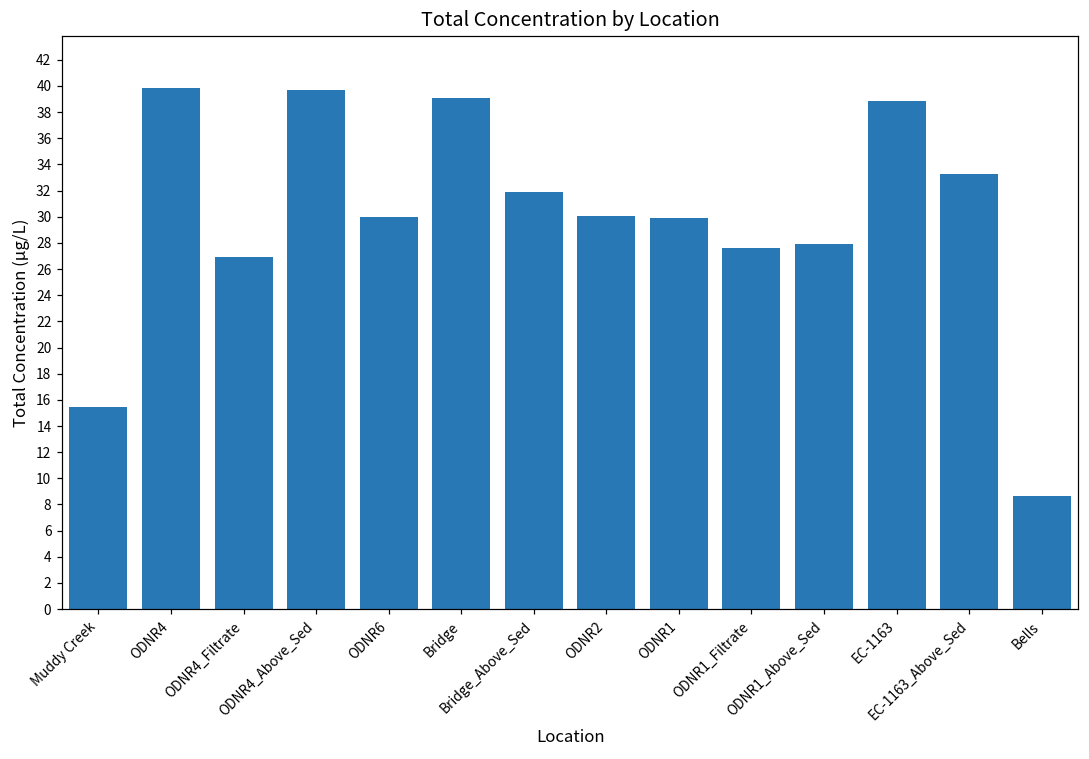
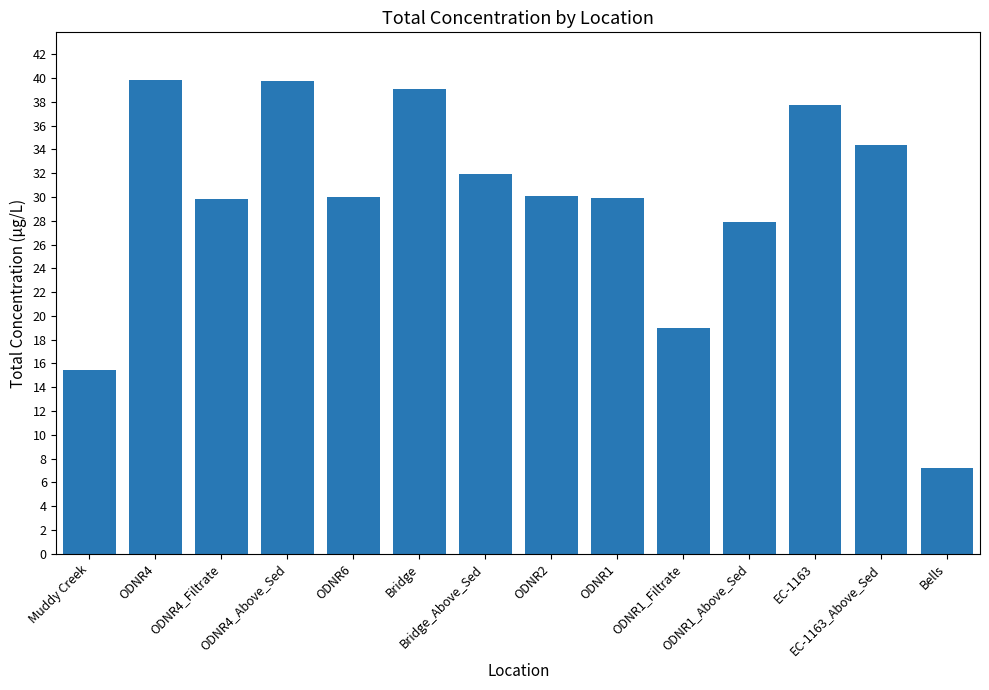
  {
    "Muddy Creek": 15.4,
    "ODNR4": 39.8,
-   "ODNR4_Filtrate": 26.9,
+   "ODNR4_Filtrate": 29.8,
    "ODNR4_Above_Sed": 39.7,
    "ODNR6": 30.0,
    "Bridge": 39.1,
    "Bridge_Above_Sed": 31.9,
    "ODNR2": 30.1,
    "ODNR1": 29.9,
-   "ODNR1_Filtrate": 27.6,
+   "ODNR1_Filtrate": 19.0,
    "ODNR1_Above_Sed": 27.9,
-   "EC-1163": 38.8,
-   "EC-1163_Above_Sed": 33.3,
-   "Bells": 8.6
+   "EC-1163": 37.8,
+   "EC-1163_Above_Sed": 34.4,
+   "Bells": 7.2
  }
